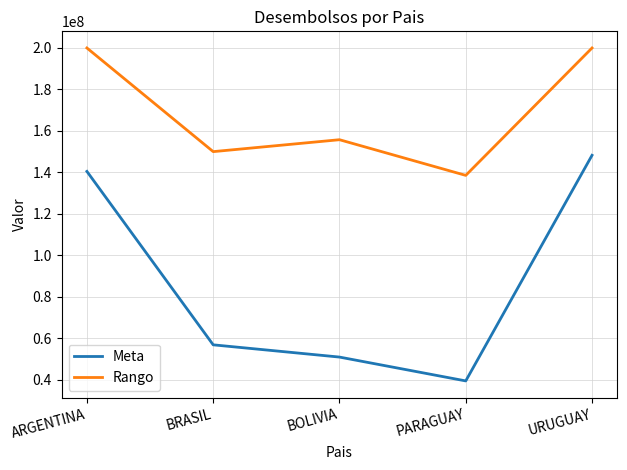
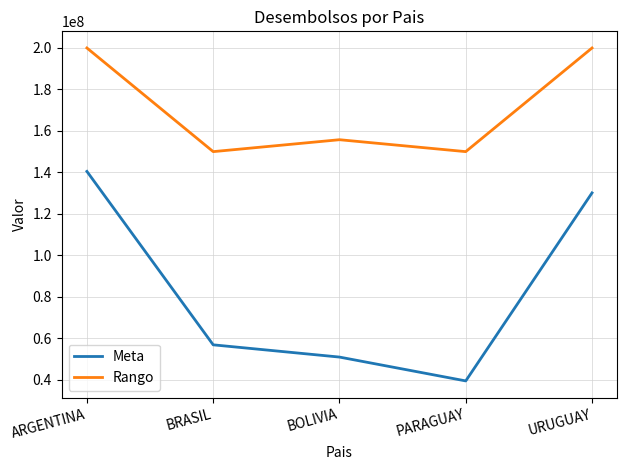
  {
    "Meta": {
      "ARGENTINA": 140000000,
      "BRASIL": 57000000,
      "BOLIVIA": 51000000,
      "PARAGUAY": 39000000,
-     "URUGUAY": 148000000
+     "URUGUAY": 130000000
    },
    "Rango": {
      "ARGENTINA": 200000000,
      "BRASIL": 150000000,
      "BOLIVIA": 156000000,
-     "PARAGUAY": 139000000,
+     "PARAGUAY": 150000000,
      "URUGUAY": 200000000
    }
  }
